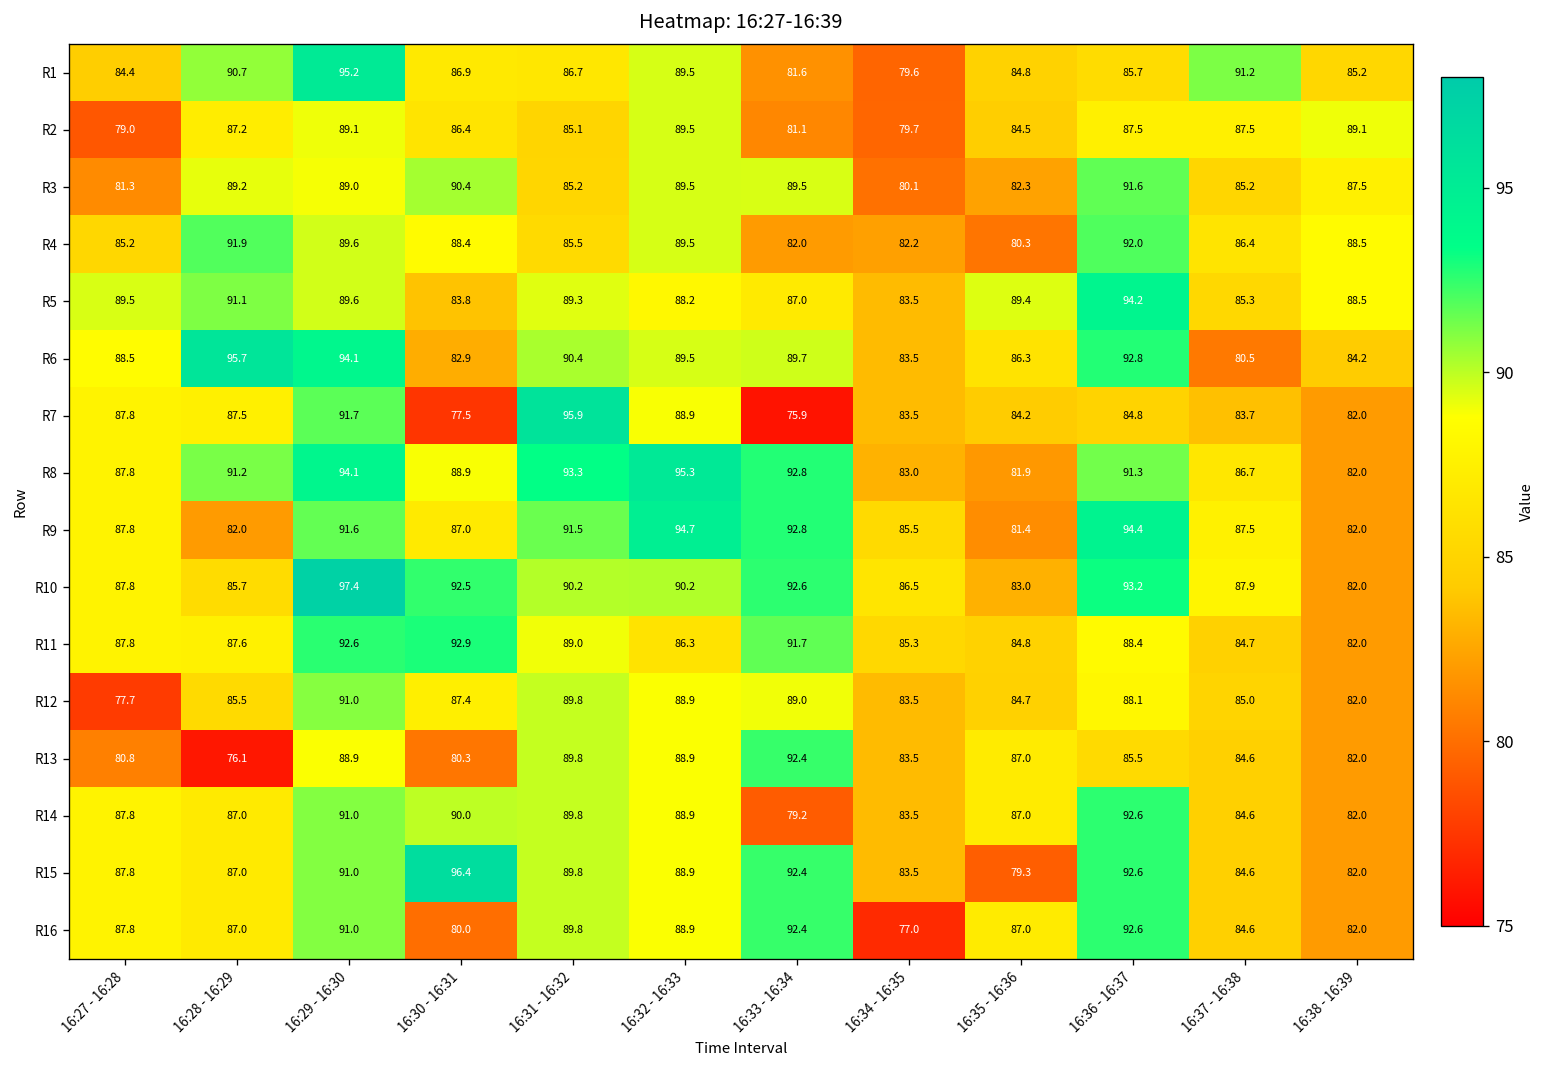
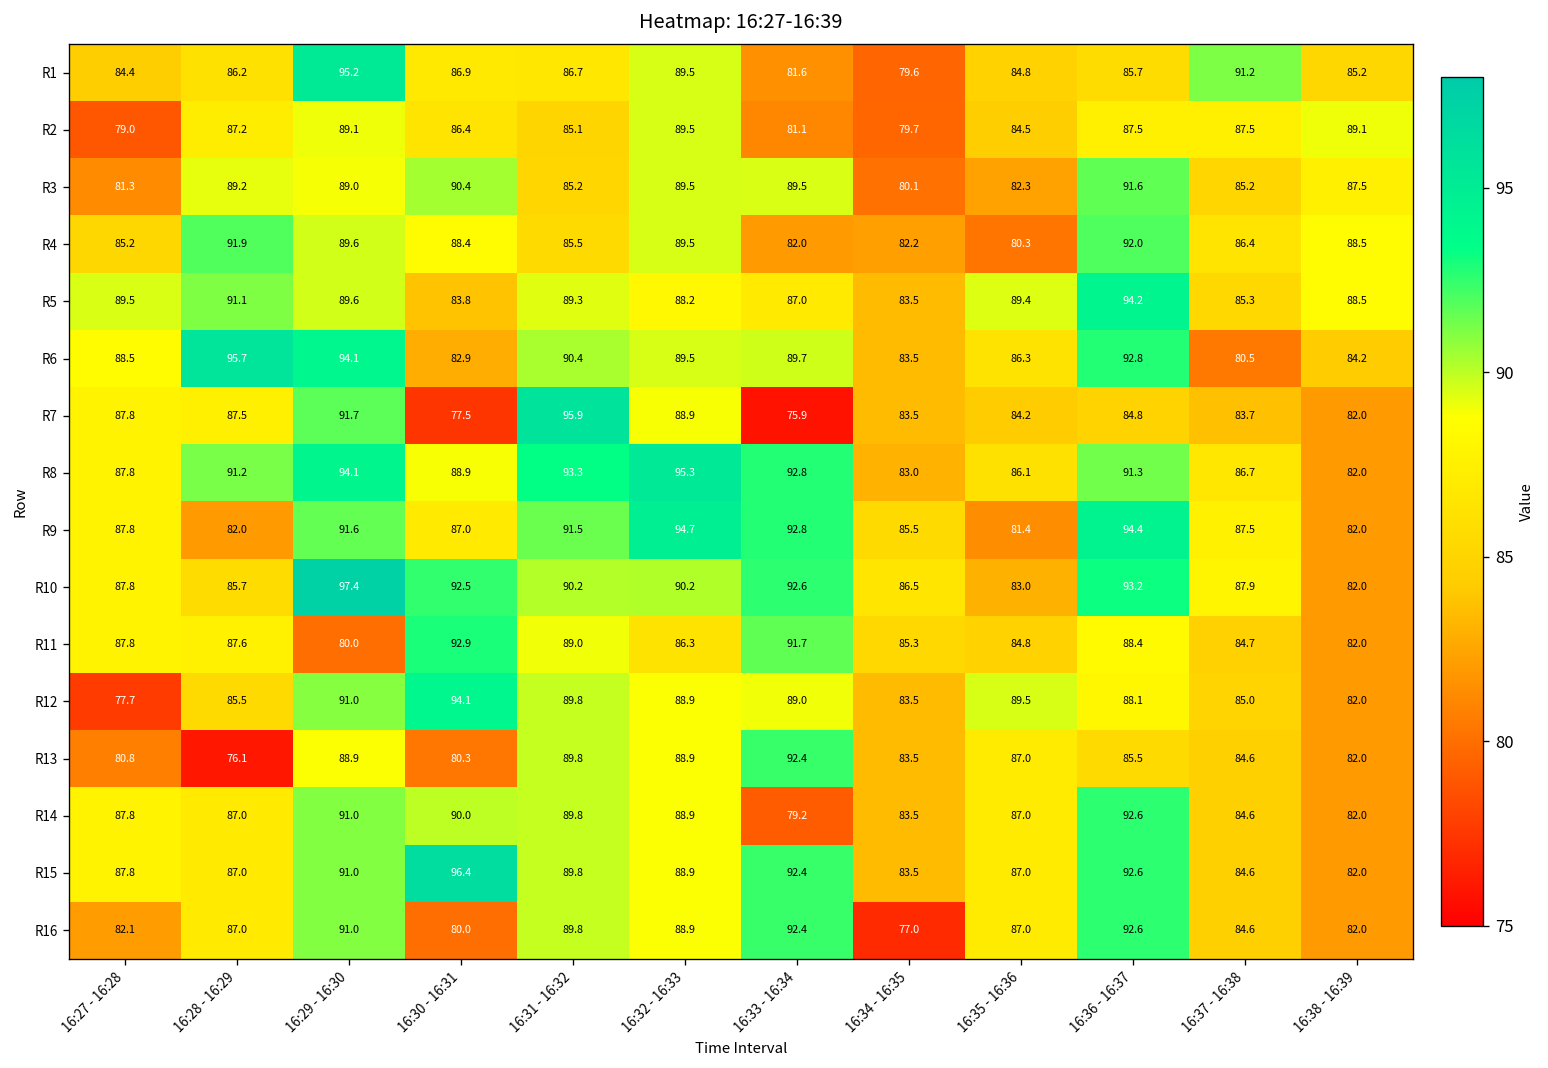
  {
    "R1": {
      "16:27 - 16:28": 84.4,
-     "16:28 - 16:29": 90.7,
+     "16:28 - 16:29": 86.2,
      "16:29 - 16:30": 95.2,
      "16:30 - 16:31": 86.9,
      "16:31 - 16:32": 86.7,
      "16:32 - 16:33": 89.5,
      "16:33 - 16:34": 81.6,
      "16:34 - 16:35": 79.6,
      "16:35 - 16:36": 84.8,
      "16:36 - 16:37": 85.7,
      "16:37 - 16:38": 91.2,
      "16:38 - 16:39": 85.2
    },
    "R2": {
      "16:27 - 16:28": 79.0,
      "16:28 - 16:29": 87.2,
      "16:29 - 16:30": 89.1,
      "16:30 - 16:31": 86.4,
      "16:31 - 16:32": 85.1,
      "16:32 - 16:33": 89.5,
      "16:33 - 16:34": 81.1,
      "16:34 - 16:35": 79.7,
      "16:35 - 16:36": 84.5,
      "16:36 - 16:37": 87.5,
      "16:37 - 16:38": 87.5,
      "16:38 - 16:39": 89.1
    },
    "R3": {
      "16:27 - 16:28": 81.3,
      "16:28 - 16:29": 89.2,
      "16:29 - 16:30": 89.0,
      "16:30 - 16:31": 90.4,
      "16:31 - 16:32": 85.2,
      "16:32 - 16:33": 89.5,
      "16:33 - 16:34": 89.5,
      "16:34 - 16:35": 80.1,
      "16:35 - 16:36": 82.3,
      "16:36 - 16:37": 91.6,
      "16:37 - 16:38": 85.2,
      "16:38 - 16:39": 87.5
    },
    "R4": {
      "16:27 - 16:28": 85.2,
      "16:28 - 16:29": 91.9,
      "16:29 - 16:30": 89.6,
      "16:30 - 16:31": 88.4,
      "16:31 - 16:32": 85.5,
      "16:32 - 16:33": 89.5,
      "16:33 - 16:34": 82.0,
      "16:34 - 16:35": 82.2,
      "16:35 - 16:36": 80.3,
      "16:36 - 16:37": 92.0,
      "16:37 - 16:38": 86.4,
      "16:38 - 16:39": 88.5
    },
    "R5": {
      "16:27 - 16:28": 89.5,
      "16:28 - 16:29": 91.1,
      "16:29 - 16:30": 89.6,
      "16:30 - 16:31": 83.8,
      "16:31 - 16:32": 89.3,
      "16:32 - 16:33": 88.2,
      "16:33 - 16:34": 87.0,
      "16:34 - 16:35": 83.5,
      "16:35 - 16:36": 89.4,
      "16:36 - 16:37": 94.2,
      "16:37 - 16:38": 85.3,
      "16:38 - 16:39": 88.5
    },
    "R6": {
      "16:27 - 16:28": 88.5,
      "16:28 - 16:29": 95.7,
      "16:29 - 16:30": 94.1,
      "16:30 - 16:31": 82.9,
      "16:31 - 16:32": 90.4,
      "16:32 - 16:33": 89.5,
      "16:33 - 16:34": 89.7,
      "16:34 - 16:35": 83.5,
      "16:35 - 16:36": 86.3,
      "16:36 - 16:37": 92.8,
      "16:37 - 16:38": 80.5,
      "16:38 - 16:39": 84.2
    },
    "R7": {
      "16:27 - 16:28": 87.8,
      "16:28 - 16:29": 87.5,
      "16:29 - 16:30": 91.7,
      "16:30 - 16:31": 77.5,
      "16:31 - 16:32": 95.9,
      "16:32 - 16:33": 88.9,
      "16:33 - 16:34": 75.9,
      "16:34 - 16:35": 83.5,
      "16:35 - 16:36": 84.2,
      "16:36 - 16:37": 84.8,
      "16:37 - 16:38": 83.7,
      "16:38 - 16:39": 82.0
    },
    "R8": {
      "16:27 - 16:28": 87.8,
      "16:28 - 16:29": 91.2,
      "16:29 - 16:30": 94.1,
      "16:30 - 16:31": 88.9,
      "16:31 - 16:32": 93.3,
      "16:32 - 16:33": 95.3,
      "16:33 - 16:34": 92.8,
      "16:34 - 16:35": 83.0,
-     "16:35 - 16:36": 81.9,
+     "16:35 - 16:36": 86.1,
      "16:36 - 16:37": 91.3,
      "16:37 - 16:38": 86.7,
      "16:38 - 16:39": 82.0
    },
    "R9": {
      "16:27 - 16:28": 87.8,
      "16:28 - 16:29": 82.0,
      "16:29 - 16:30": 91.6,
      "16:30 - 16:31": 87.0,
      "16:31 - 16:32": 91.5,
      "16:32 - 16:33": 94.7,
      "16:33 - 16:34": 92.8,
      "16:34 - 16:35": 85.5,
      "16:35 - 16:36": 81.4,
      "16:36 - 16:37": 94.4,
      "16:37 - 16:38": 87.5,
      "16:38 - 16:39": 82.0
    },
    "R10": {
      "16:27 - 16:28": 87.8,
      "16:28 - 16:29": 85.7,
      "16:29 - 16:30": 97.4,
      "16:30 - 16:31": 92.5,
      "16:31 - 16:32": 90.2,
      "16:32 - 16:33": 90.2,
      "16:33 - 16:34": 92.6,
      "16:34 - 16:35": 86.5,
      "16:35 - 16:36": 83.0,
      "16:36 - 16:37": 93.2,
      "16:37 - 16:38": 87.9,
      "16:38 - 16:39": 82.0
    },
    "R11": {
      "16:27 - 16:28": 87.8,
      "16:28 - 16:29": 87.6,
-     "16:29 - 16:30": 92.6,
+     "16:29 - 16:30": 80.0,
      "16:30 - 16:31": 92.9,
      "16:31 - 16:32": 89.0,
      "16:32 - 16:33": 86.3,
      "16:33 - 16:34": 91.7,
      "16:34 - 16:35": 85.3,
      "16:35 - 16:36": 84.8,
      "16:36 - 16:37": 88.4,
      "16:37 - 16:38": 84.7,
      "16:38 - 16:39": 82.0
    },
    "R12": {
      "16:27 - 16:28": 77.7,
      "16:28 - 16:29": 85.5,
      "16:29 - 16:30": 91.0,
-     "16:30 - 16:31": 87.4,
+     "16:30 - 16:31": 94.1,
      "16:31 - 16:32": 89.8,
      "16:32 - 16:33": 88.9,
      "16:33 - 16:34": 89.0,
      "16:34 - 16:35": 83.5,
-     "16:35 - 16:36": 84.7,
+     "16:35 - 16:36": 89.5,
      "16:36 - 16:37": 88.1,
      "16:37 - 16:38": 85.0,
      "16:38 - 16:39": 82.0
    },
    "R13": {
      "16:27 - 16:28": 80.8,
      "16:28 - 16:29": 76.1,
      "16:29 - 16:30": 88.9,
      "16:30 - 16:31": 80.3,
      "16:31 - 16:32": 89.8,
      "16:32 - 16:33": 88.9,
      "16:33 - 16:34": 92.4,
      "16:34 - 16:35": 83.5,
      "16:35 - 16:36": 87.0,
      "16:36 - 16:37": 85.5,
      "16:37 - 16:38": 84.6,
      "16:38 - 16:39": 82.0
    },
    "R14": {
      "16:27 - 16:28": 87.8,
      "16:28 - 16:29": 87.0,
      "16:29 - 16:30": 91.0,
      "16:30 - 16:31": 90.0,
      "16:31 - 16:32": 89.8,
      "16:32 - 16:33": 88.9,
      "16:33 - 16:34": 79.2,
      "16:34 - 16:35": 83.5,
      "16:35 - 16:36": 87.0,
      "16:36 - 16:37": 92.6,
      "16:37 - 16:38": 84.6,
      "16:38 - 16:39": 82.0
    },
    "R15": {
      "16:27 - 16:28": 87.8,
      "16:28 - 16:29": 87.0,
      "16:29 - 16:30": 91.0,
      "16:30 - 16:31": 96.4,
      "16:31 - 16:32": 89.8,
      "16:32 - 16:33": 88.9,
      "16:33 - 16:34": 92.4,
      "16:34 - 16:35": 83.5,
-     "16:35 - 16:36": 79.3,
+     "16:35 - 16:36": 87.0,
      "16:36 - 16:37": 92.6,
      "16:37 - 16:38": 84.6,
      "16:38 - 16:39": 82.0
    },
    "R16": {
-     "16:27 - 16:28": 87.8,
+     "16:27 - 16:28": 82.1,
      "16:28 - 16:29": 87.0,
      "16:29 - 16:30": 91.0,
      "16:30 - 16:31": 80.0,
      "16:31 - 16:32": 89.8,
      "16:32 - 16:33": 88.9,
      "16:33 - 16:34": 92.4,
      "16:34 - 16:35": 77.0,
      "16:35 - 16:36": 87.0,
      "16:36 - 16:37": 92.6,
      "16:37 - 16:38": 84.6,
      "16:38 - 16:39": 82.0
    }
  }
